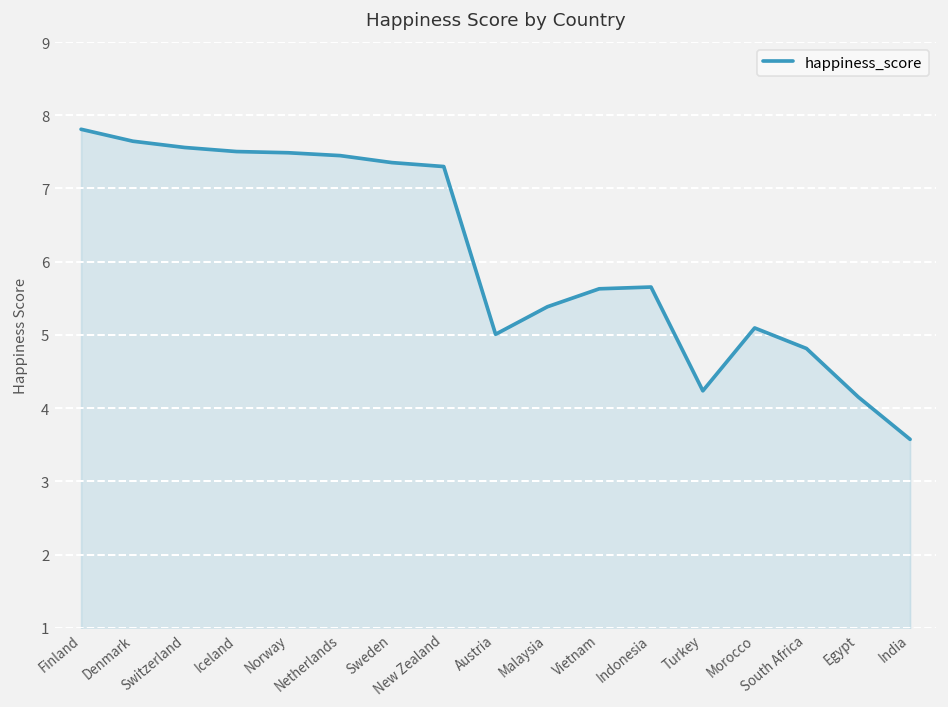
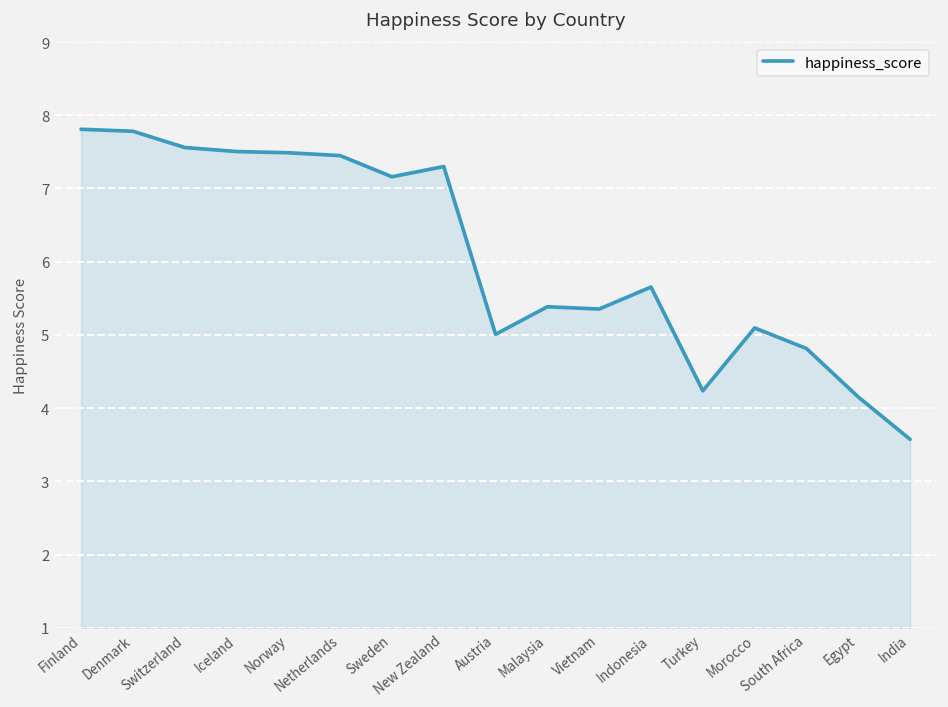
  {
    "Finland": 7.8,
-   "Denmark": 7.6,
+   "Denmark": 7.8,
    "Switzerland": 7.6,
    "Iceland": 7.5,
    "Norway": 7.5,
    "Netherlands": 7.4,
-   "Sweden": 7.4,
+   "Sweden": 7.2,
    "New Zealand": 7.3,
    "Austria": 5.0,
    "Malaysia": 5.4,
-   "Vietnam": 5.6,
+   "Vietnam": 5.4,
    "Indonesia": 5.7,
    "Turkey": 4.2,
    "Morocco": 5.1,
    "South Africa": 4.8,
    "Egypt": 4.2,
    "India": 3.6
  }
